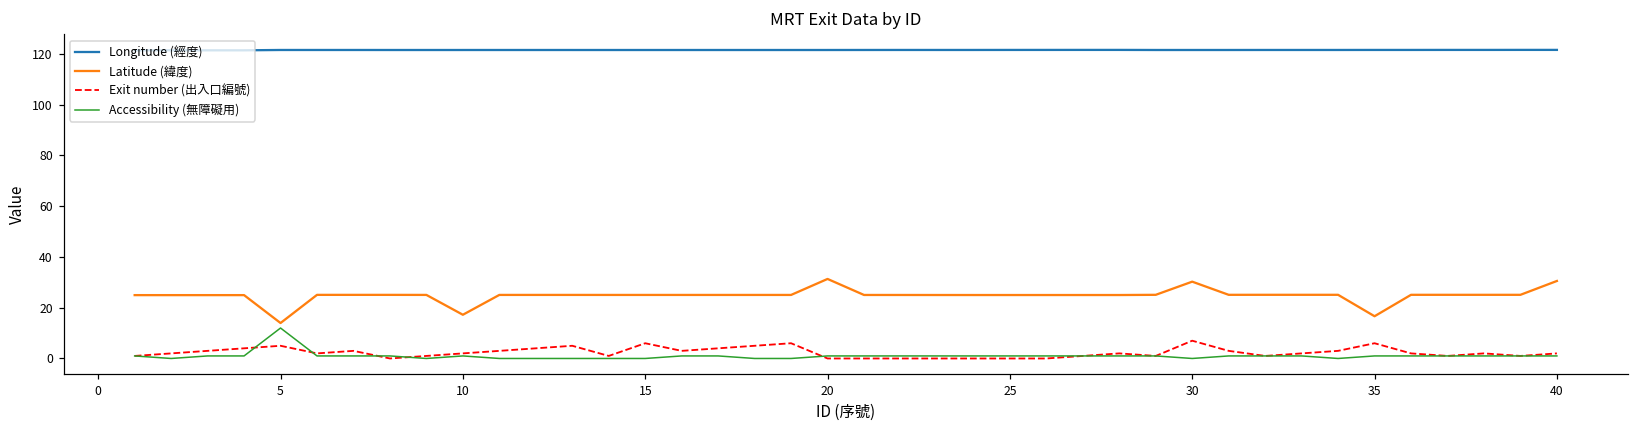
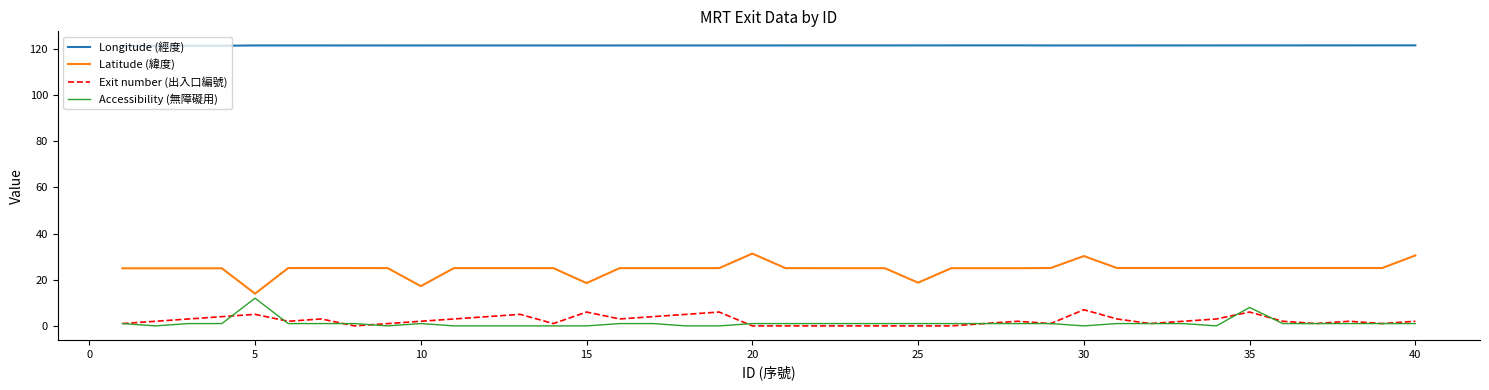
  {
    "Longitude (經度)": {
      "5": 122,
      "10": 122,
      "15": 122,
      "20": 122,
      "25": 122,
      "30": 122,
      "35": 122,
      "40": 122
    },
    "Latitude (緯度)": {
      "5": 14,
      "10": 17,
-     "15": 25,
+     "15": 19,
      "20": 31,
-     "25": 25,
+     "25": 19,
      "30": 30,
-     "35": 17,
+     "35": 25,
      "40": 31
    },
    "Exit number (出入口編號)": {
      "5": 5,
      "15": 6,
      "30": 7,
      "35": 6
    },
    "Accessibility (無障礙用)": {
      "5": 12,
      "15": 0,
      "30": 0,
-     "35": 1
+     "35": 8
    }
  }
